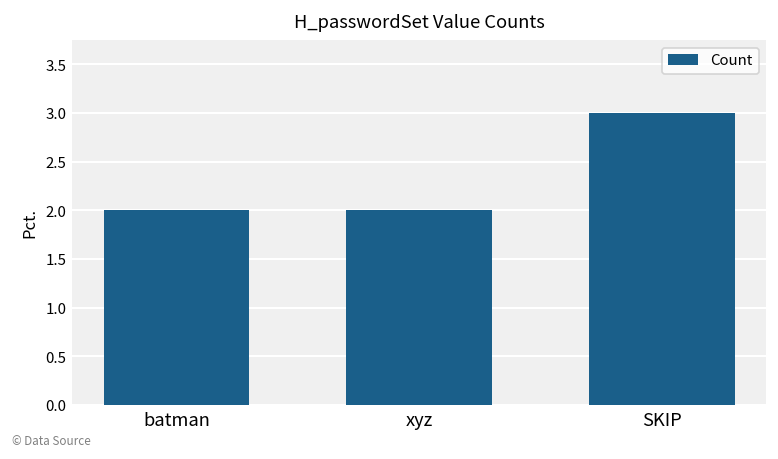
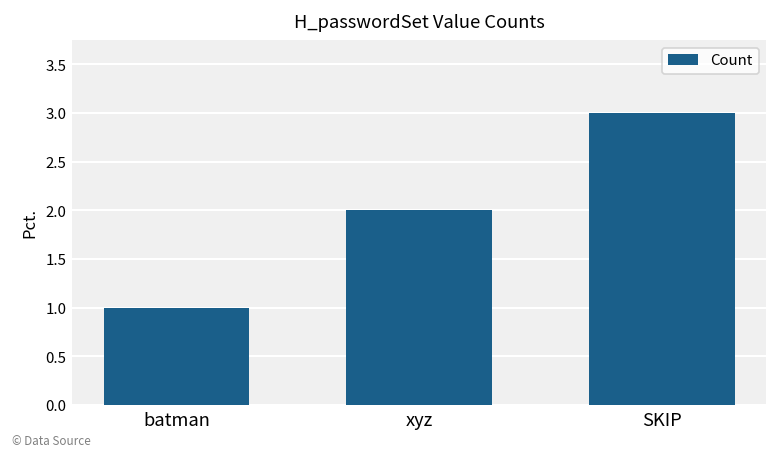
  {
-   "batman": 2,
+   "batman": 1,
    "xyz": 2,
    "SKIP": 3
  }
